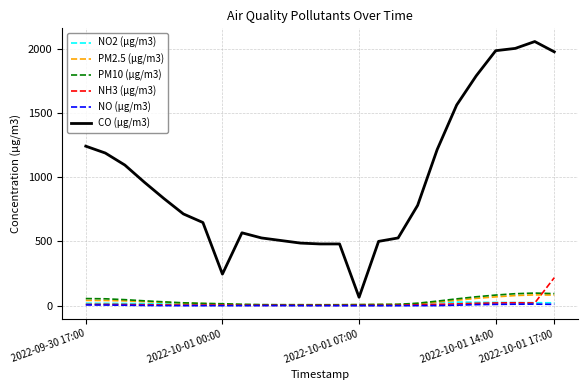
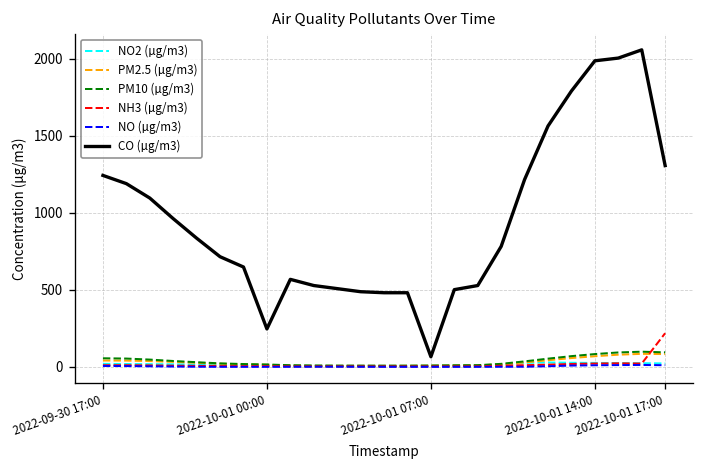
  {
    "NH3 (µg/m3)": {
      "2022-10-01 17:00": 220
    },
    "CO (µg/m3)": {
      "2022-09-30 17:00": 1240,
      "2022-10-01 00:00": 250,
      "2022-10-01 07:00": 70,
      "2022-10-01 14:00": 1990,
-     "2022-10-01 17:00": 1980
+     "2022-10-01 17:00": 1310
    }
  }
